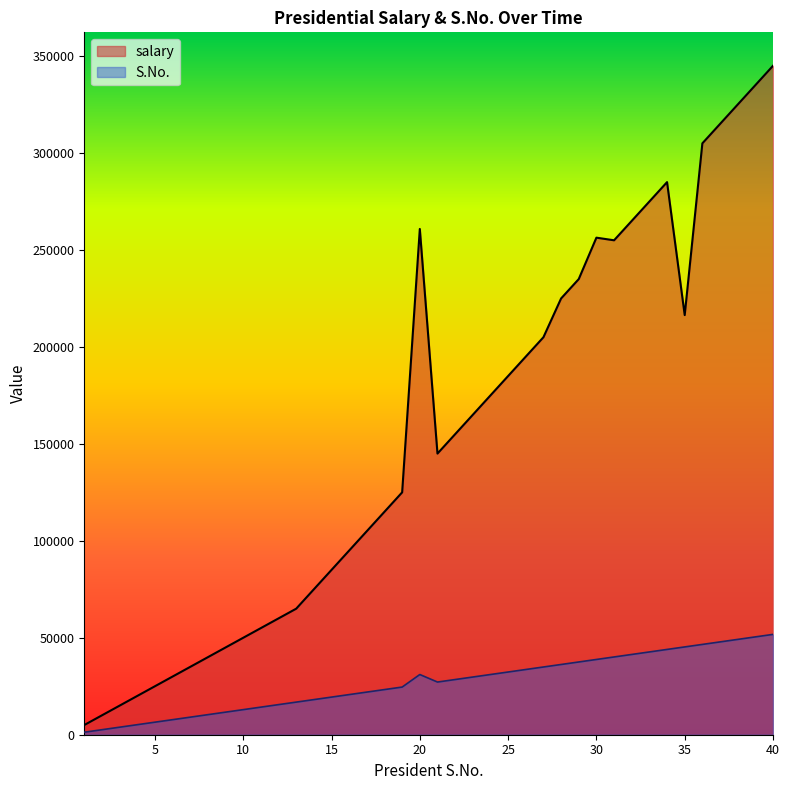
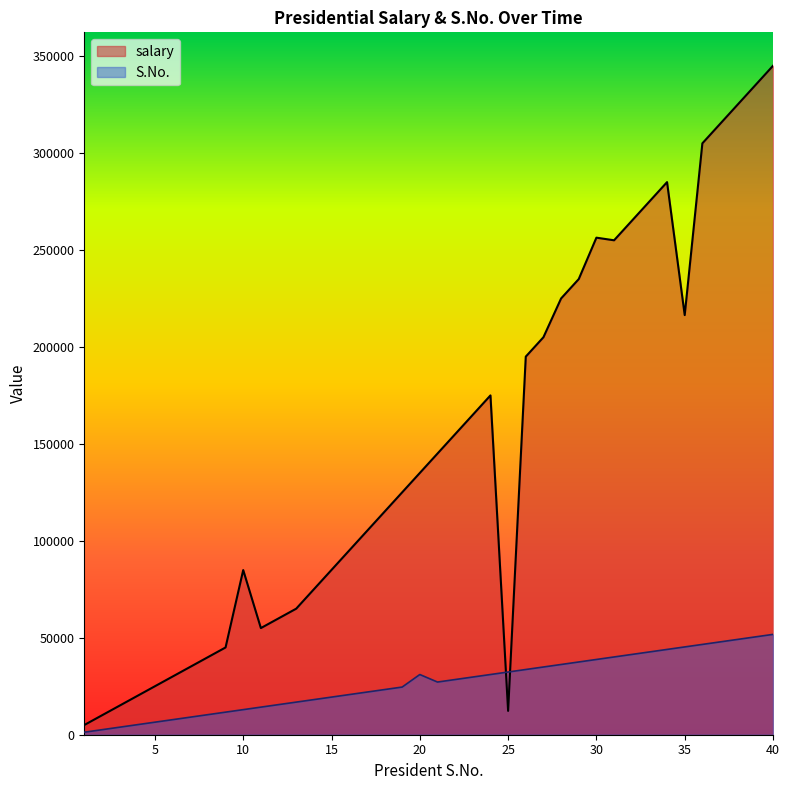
  {
    "salary": {
      "5": 25000,
-     "10": 50000,
+     "10": 85000,
      "15": 85000,
-     "20": 261000,
-     "25": 185000,
+     "20": 135000,
+     "25": 12000,
      "30": 256000,
      "35": 216000,
      "40": 345000
    },
    "S.No.": {
      "5": 6000,
      "10": 13000,
      "15": 19000,
      "20": 31000,
      "25": 32000,
      "30": 39000,
      "35": 45000,
      "40": 52000
    }
  }
